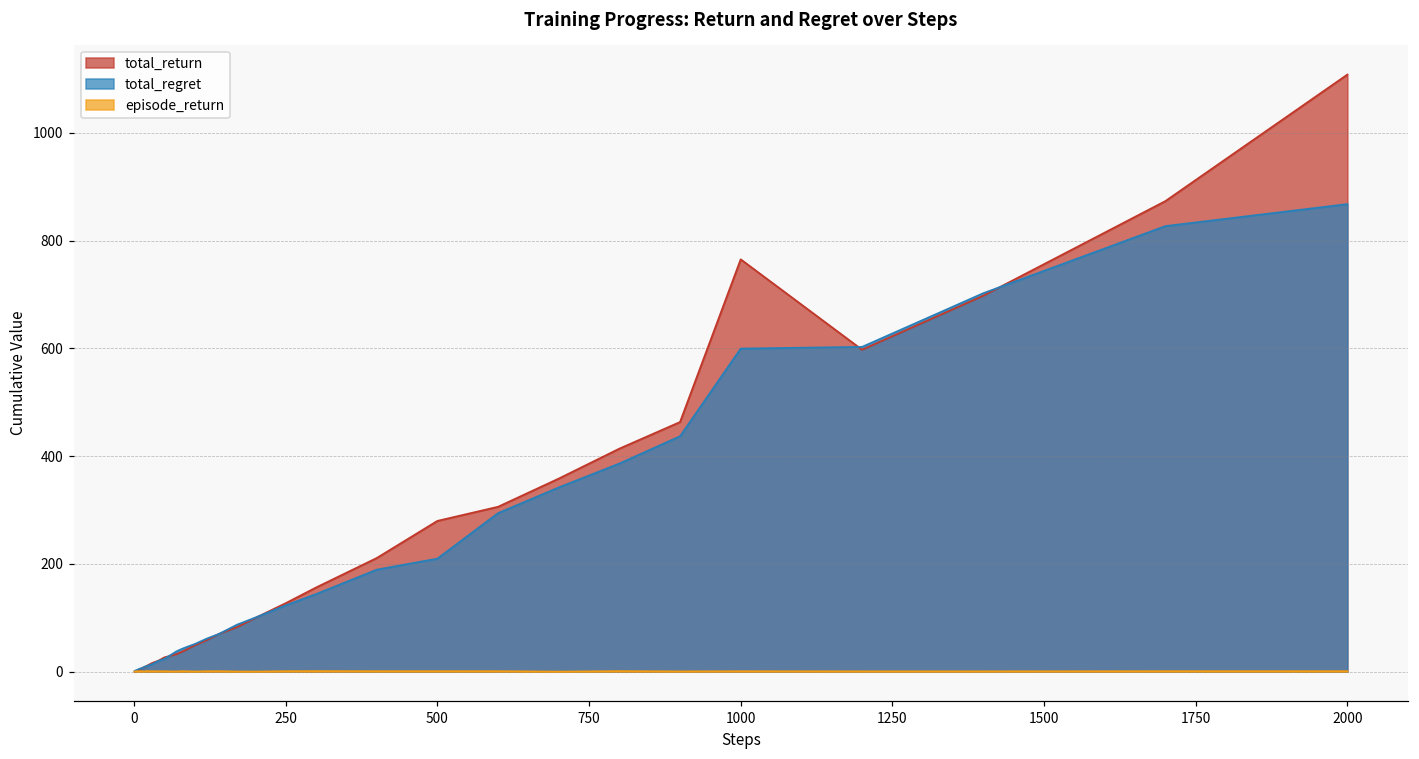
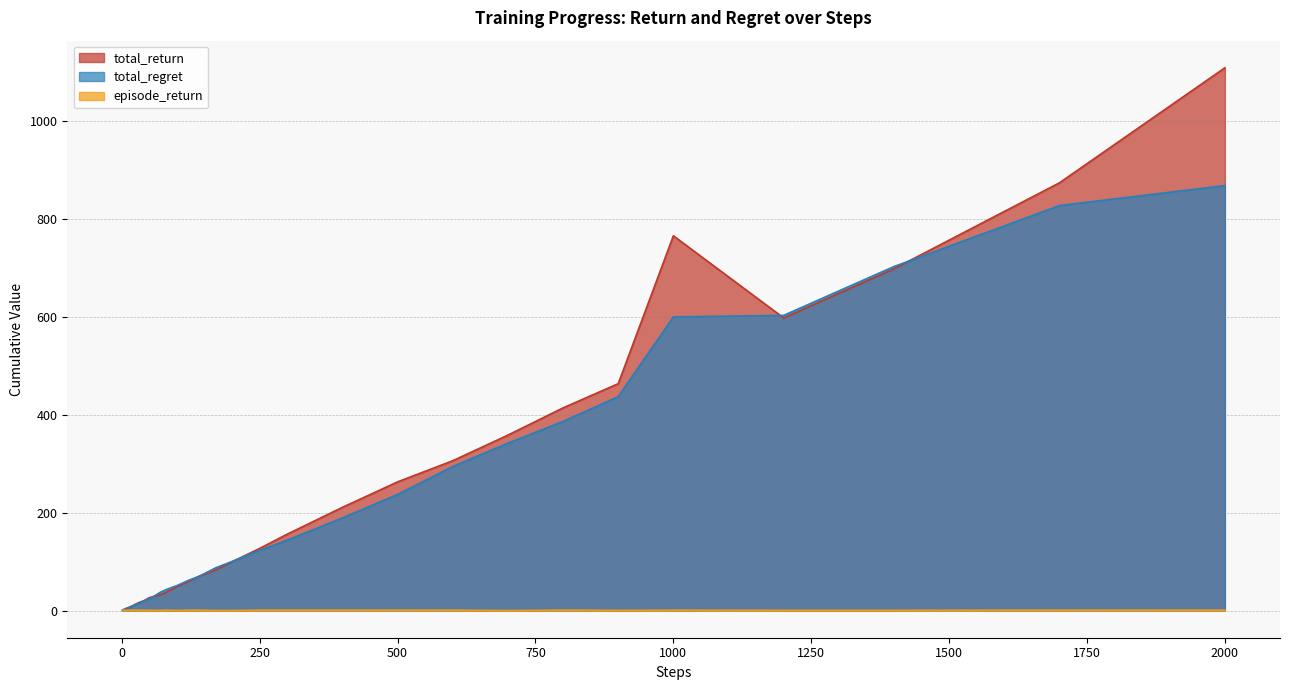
  {
    "total_return": {
-     "500": 280,
+     "500": 260,
      "1000": 770,
      "2000": 1110
    },
    "total_regret": {
-     "500": 210,
+     "500": 240,
      "1000": 600,
      "2000": 870
    },
    "episode_return": {
      "250": 0,
      "500": 0,
      "1000": 0,
      "2000": 0
    }
  }
